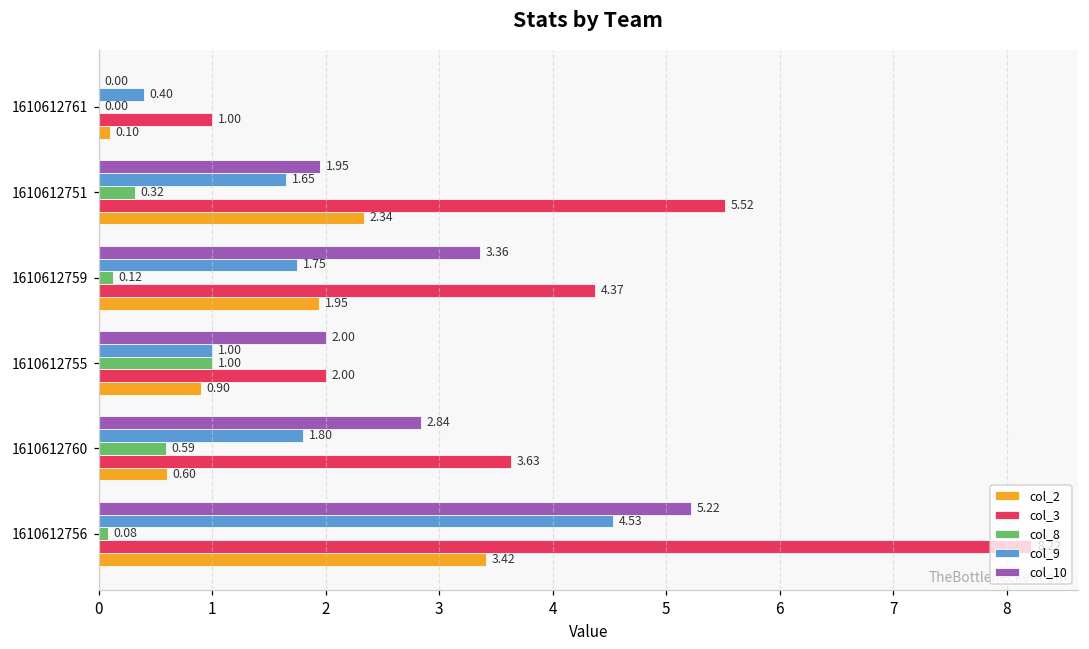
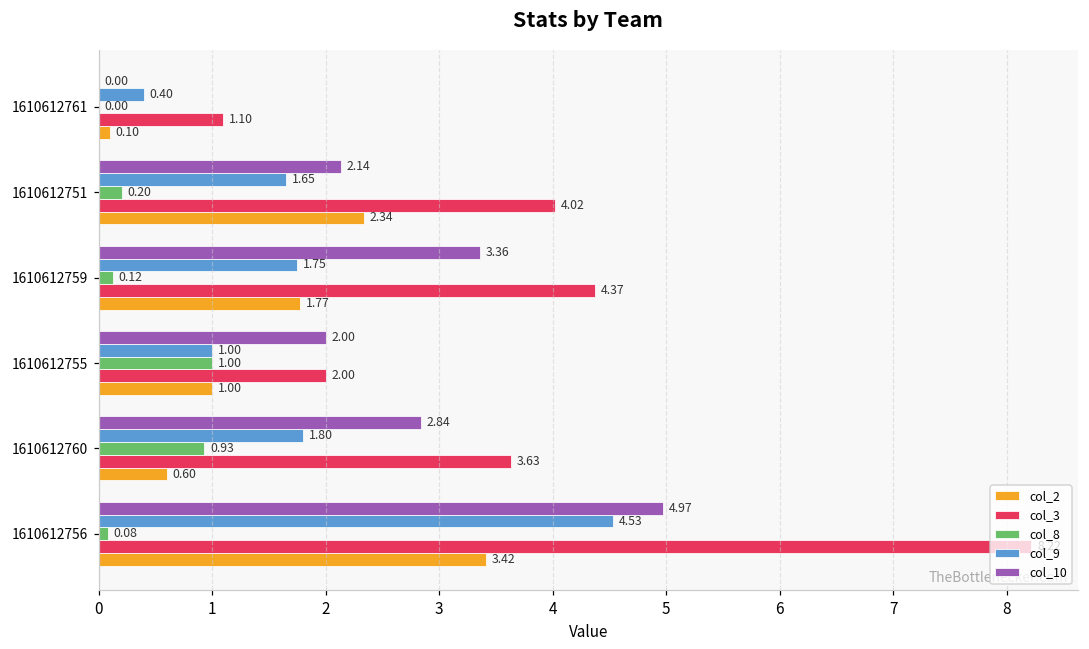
  {
    "col_2": {
      "1610612761": 0.10,
      "1610612751": 2.34,
-     "1610612759": 1.95,
-     "1610612755": 0.90,
+     "1610612759": 1.77,
+     "1610612755": 1.00,
      "1610612760": 0.60,
      "1610612756": 3.42
    },
    "col_3": {
-     "1610612761": 1.00,
-     "1610612751": 5.52,
+     "1610612761": 1.10,
+     "1610612751": 4.02,
      "1610612759": 4.37,
      "1610612755": 2.00,
      "1610612760": 3.63
    },
    "col_8": {
      "1610612761": 0.00,
-     "1610612751": 0.32,
+     "1610612751": 0.20,
      "1610612759": 0.12,
      "1610612755": 1.00,
-     "1610612760": 0.59,
+     "1610612760": 0.93,
      "1610612756": 0.08
    },
    "col_9": {
      "1610612761": 0.40,
      "1610612751": 1.65,
      "1610612759": 1.75,
      "1610612755": 1.00,
      "1610612760": 1.80,
      "1610612756": 4.53
    },
    "col_10": {
      "1610612761": 0.00,
-     "1610612751": 1.95,
+     "1610612751": 2.14,
      "1610612759": 3.36,
      "1610612755": 2.00,
      "1610612760": 2.84,
-     "1610612756": 5.22
+     "1610612756": 4.97
    }
  }
